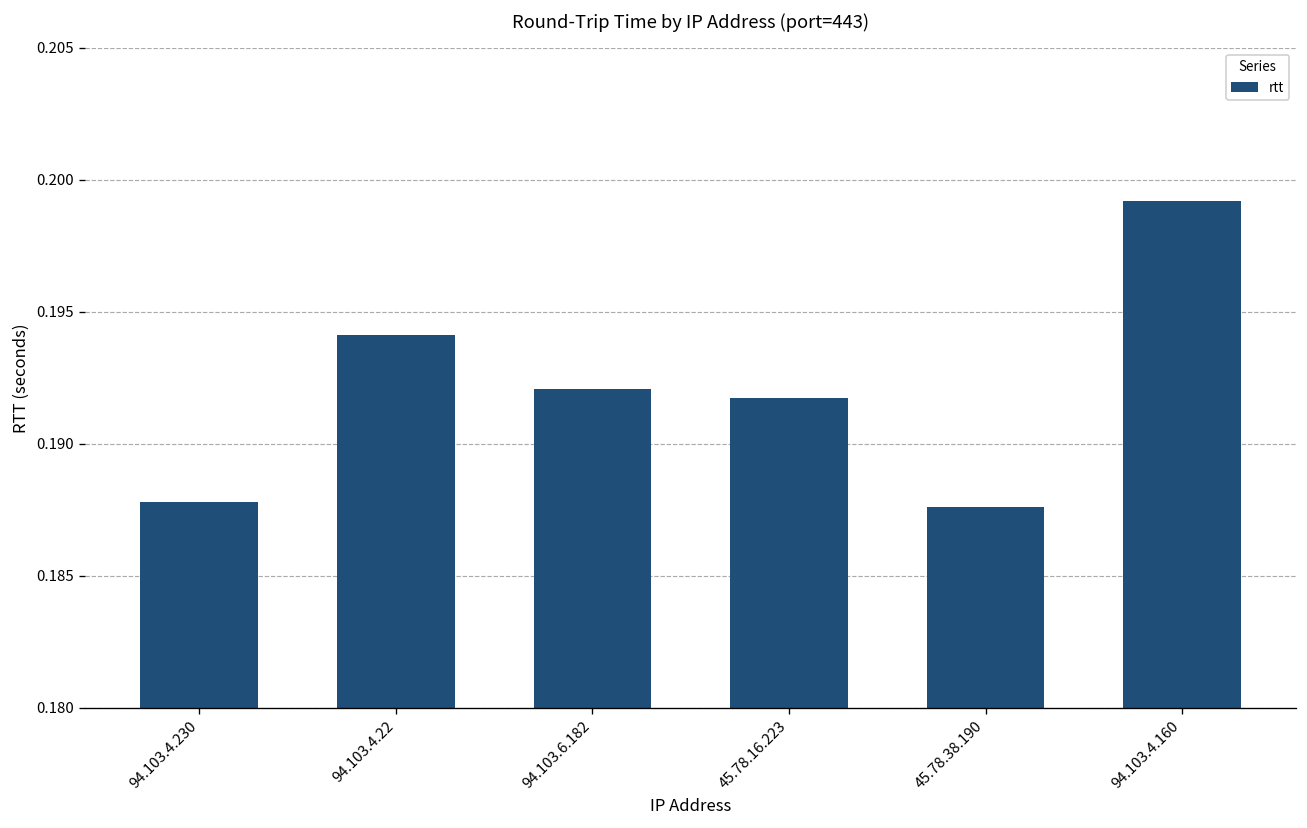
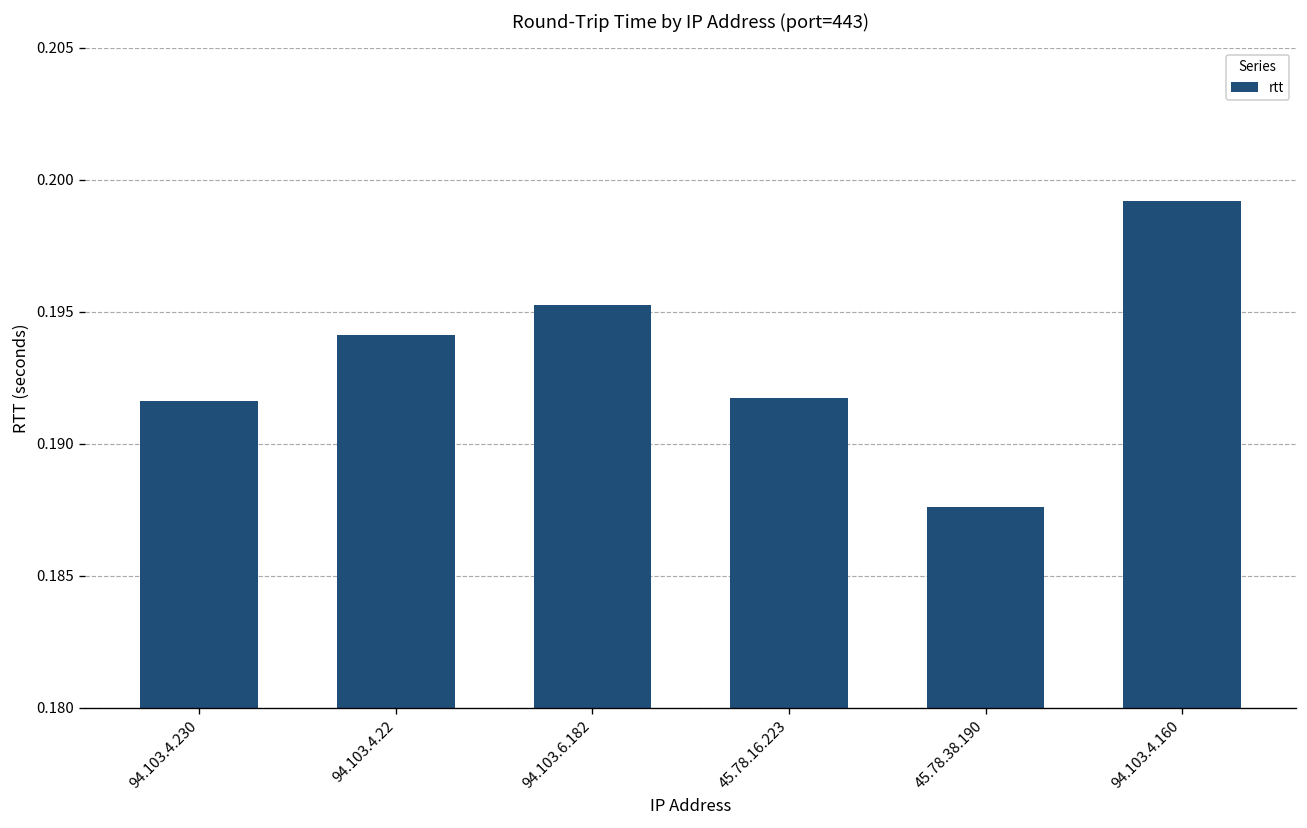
  {
-   "94.103.4.230": 0.1878,
+   "94.103.4.230": 0.1916,
    "94.103.4.22": 0.1941,
-   "94.103.6.182": 0.1921,
+   "94.103.6.182": 0.1953,
    "45.78.16.223": 0.1917,
    "45.78.38.190": 0.1876,
    "94.103.4.160": 0.1992
  }
